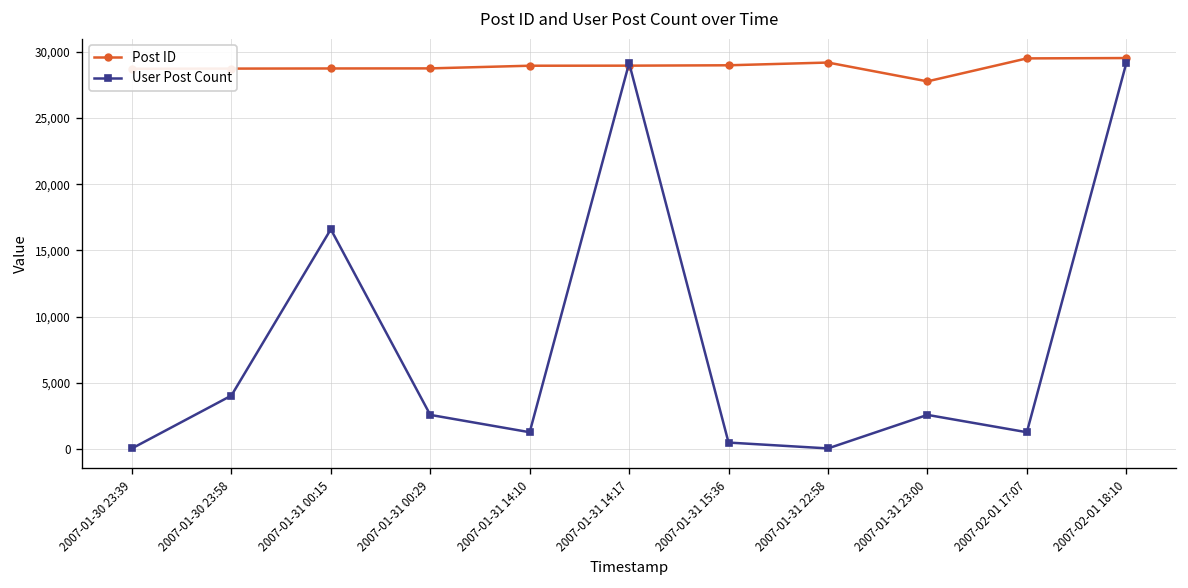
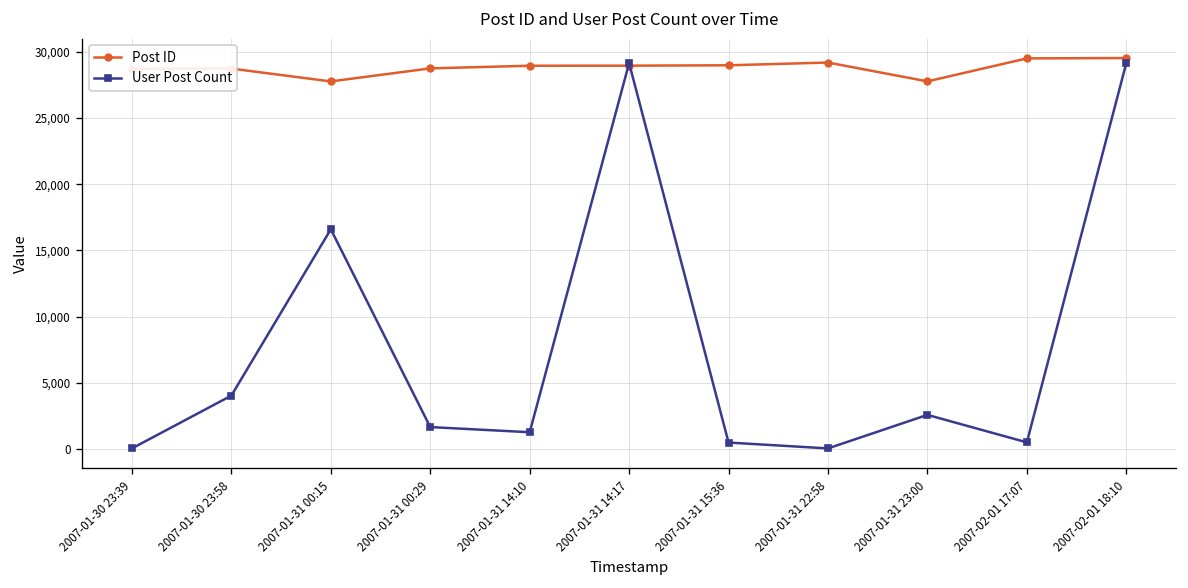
  {
    "Post ID": {
-     "2007-01-31 00:15": "28,700",
+     "2007-01-31 00:15": "27,800",
      "2007-01-31 00:29": "28,700",
      "2007-01-31 14:10": "28,900",
      "2007-01-31 15:36": "29,000",
      "2007-01-31 22:58": "29,200",
      "2007-01-31 23:00": "27,800",
      "2007-02-01 17:07": "29,500",
      "2007-02-01 18:10": "29,500"
    },
    "User Post Count": {
      "2007-01-30 23:39": "100",
      "2007-01-30 23:58": "4,000",
      "2007-01-31 00:15": "16,600",
-     "2007-01-31 00:29": "2,600",
+     "2007-01-31 00:29": "1,700",
      "2007-01-31 14:10": "1,300",
      "2007-01-31 15:36": "500",
      "2007-01-31 22:58": "100",
      "2007-01-31 23:00": "2,600",
-     "2007-02-01 17:07": "1,300",
+     "2007-02-01 17:07": "500",
      "2007-02-01 18:10": "29,100"
    }
  }
